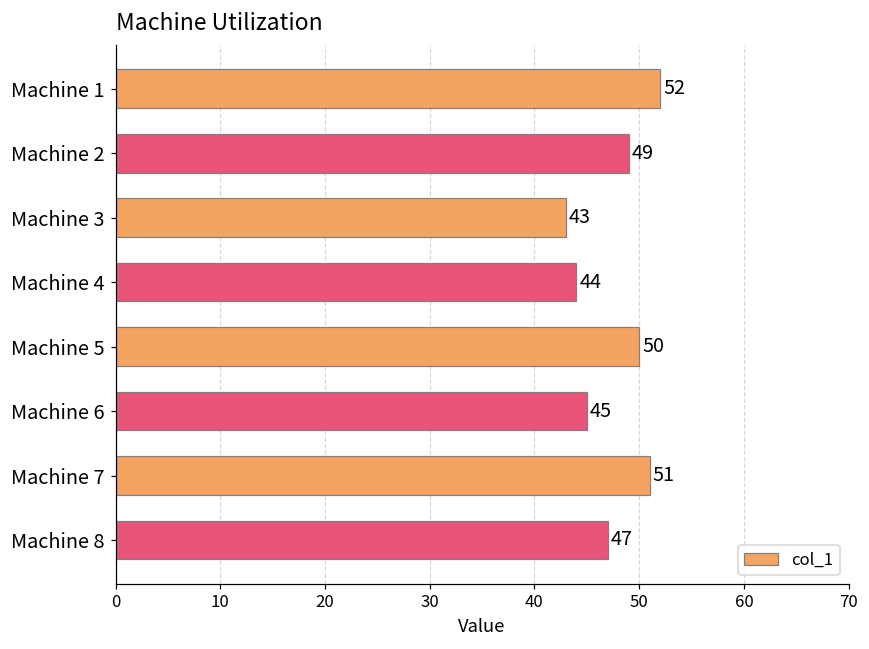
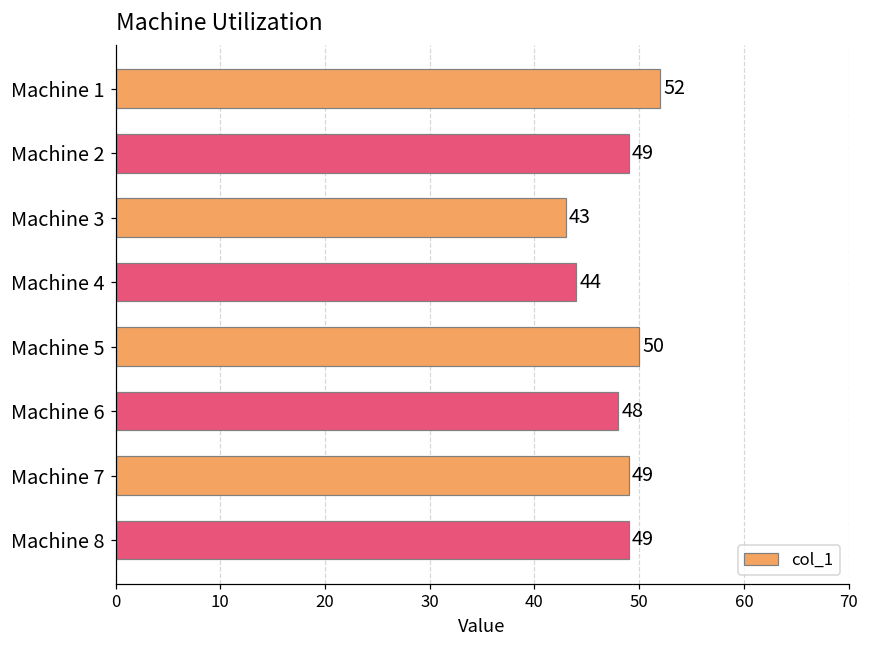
  {
    "Machine 1": 52,
    "Machine 2": 49,
    "Machine 3": 43,
    "Machine 4": 44,
    "Machine 5": 50,
-   "Machine 6": 45,
-   "Machine 7": 51,
-   "Machine 8": 47
+   "Machine 6": 48,
+   "Machine 7": 49,
+   "Machine 8": 49
  }
